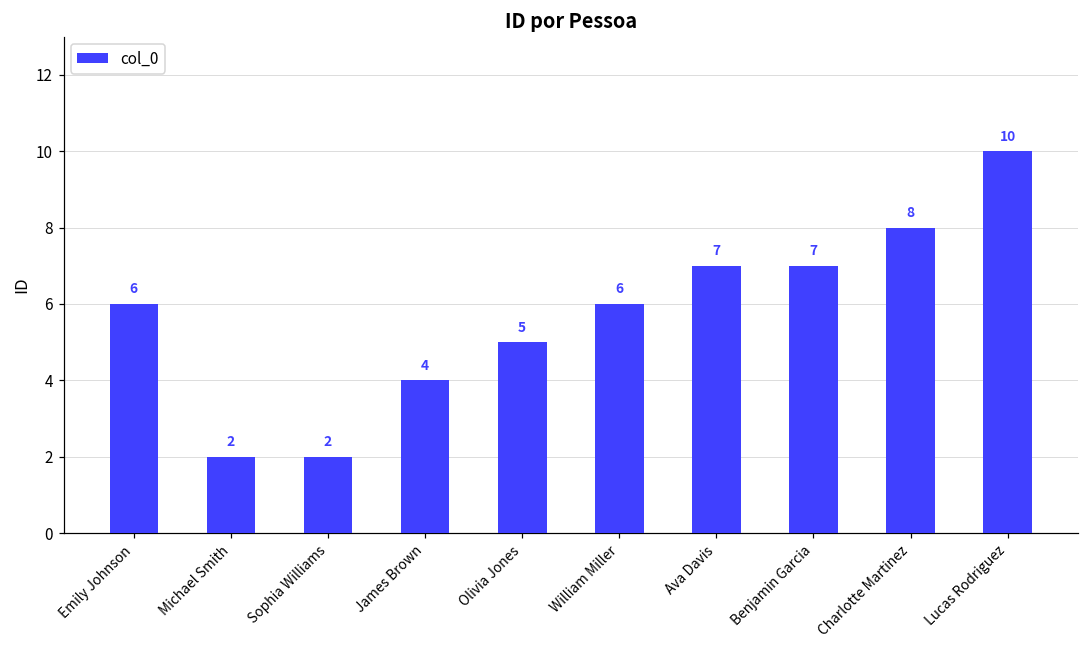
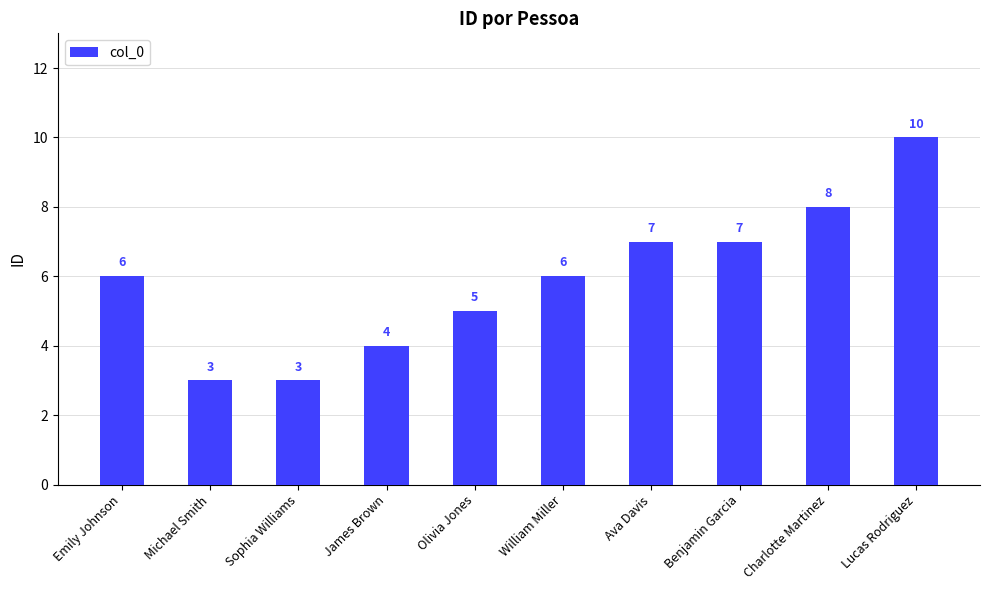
  {
    "Emily Johnson": 6,
-   "Michael Smith": 2,
-   "Sophia Williams": 2,
+   "Michael Smith": 3,
+   "Sophia Williams": 3,
    "James Brown": 4,
    "Olivia Jones": 5,
    "William Miller": 6,
    "Ava Davis": 7,
    "Benjamin Garcia": 7,
    "Charlotte Martinez": 8,
    "Lucas Rodriguez": 10
  }
